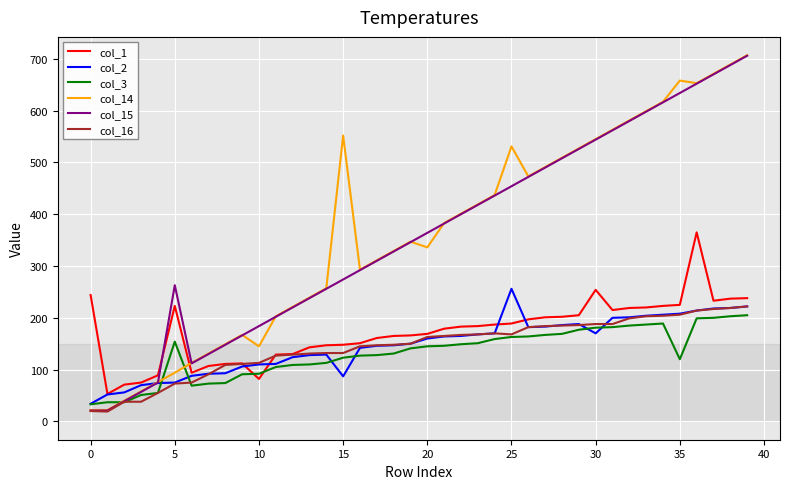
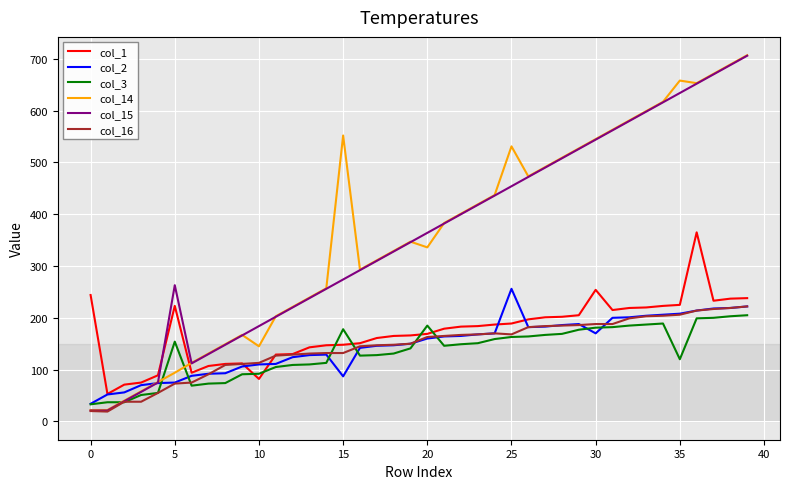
  {
    "col_1": {
      "0": 240,
      "5": 220,
      "10": 80,
      "15": 150,
      "20": 170,
      "25": 190,
      "30": 250,
      "35": 230
    },
    "col_2": {
      "15": 90,
      "25": 260,
      "30": 170
    },
    "col_3": {
      "5": 150,
      "10": 90,
-     "15": 120,
-     "20": 150,
+     "15": 180,
+     "20": 190,
      "25": 160,
      "30": 180,
      "35": 120
    },
    "col_14": {
      "5": 90,
      "10": 150,
      "15": 550,
      "20": 340,
      "25": 530,
      "35": 660
    },
    "col_15": {
      "5": 260,
      "10": 180,
      "15": 270,
      "20": 360,
      "25": 450,
      "35": 630
    },
    "col_16": {
      "15": 130,
      "25": 170,
      "30": 190
    }
  }
